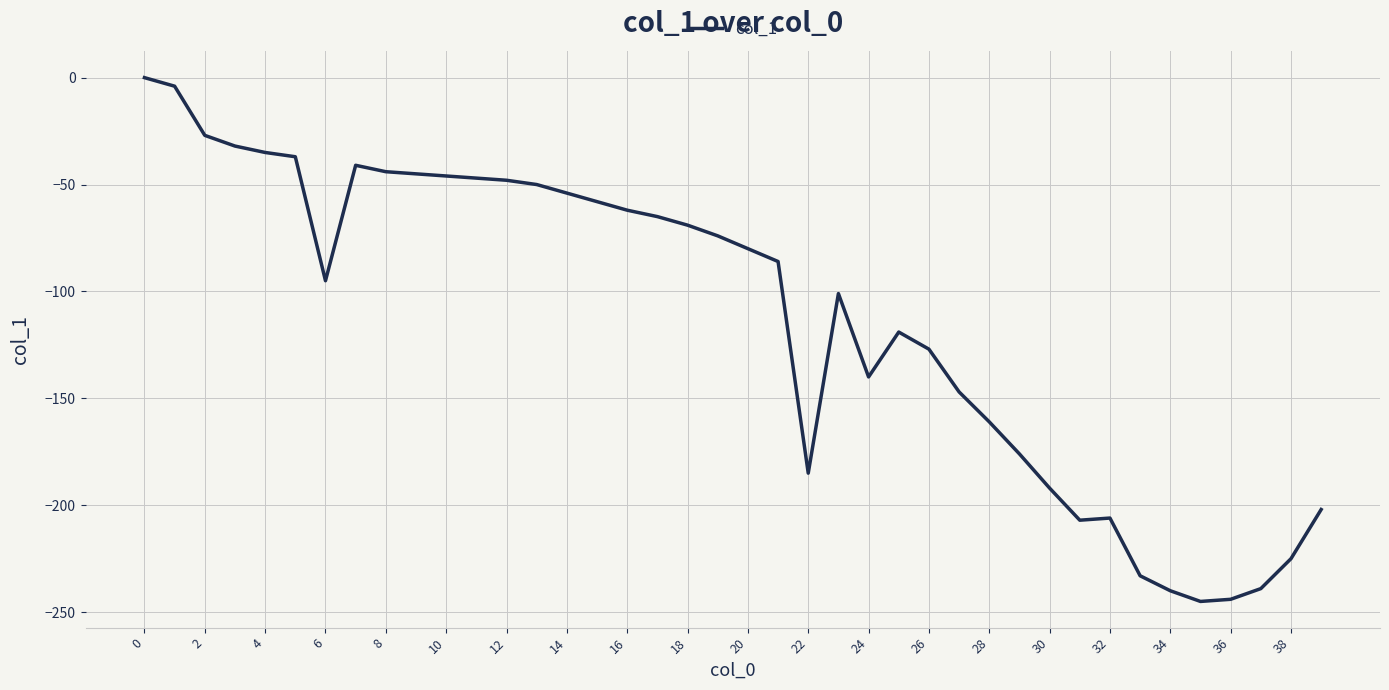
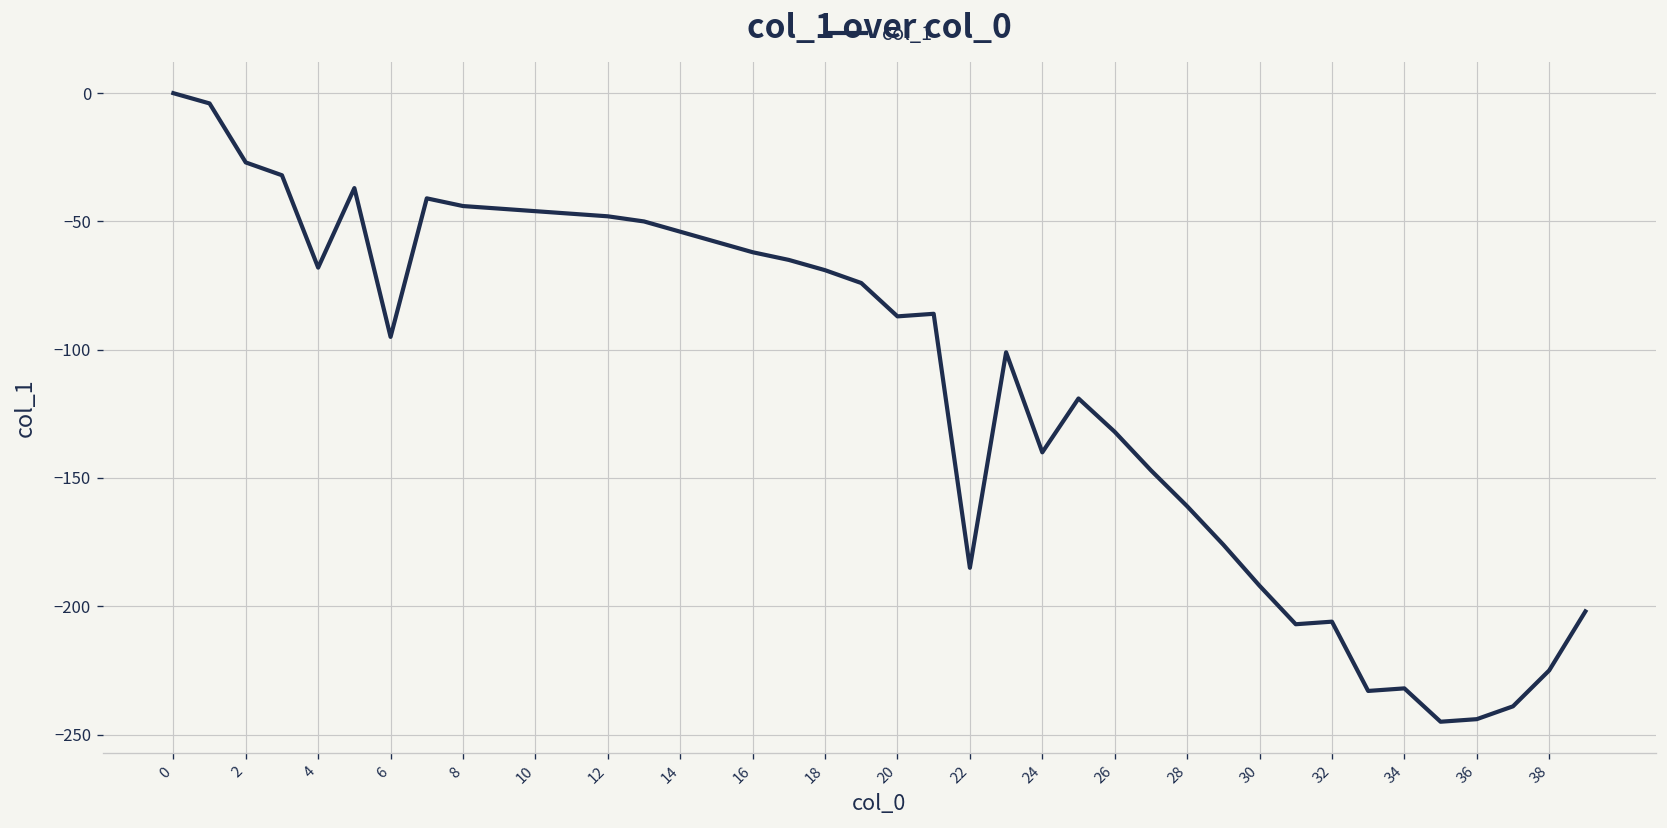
  {
    "0": 0,
    "2": -27,
-   "4": -35,
+   "4": -68,
    "6": -95,
    "8": -44,
    "10": -46,
    "12": -48,
    "14": -54,
    "16": -62,
    "18": -69,
-   "20": -80,
+   "20": -87,
    "22": -185,
    "24": -140,
-   "26": -127,
+   "26": -132,
    "28": -161,
    "30": -192,
    "32": -206,
-   "34": -240,
+   "34": -232,
    "36": -244,
    "38": -225
  }
